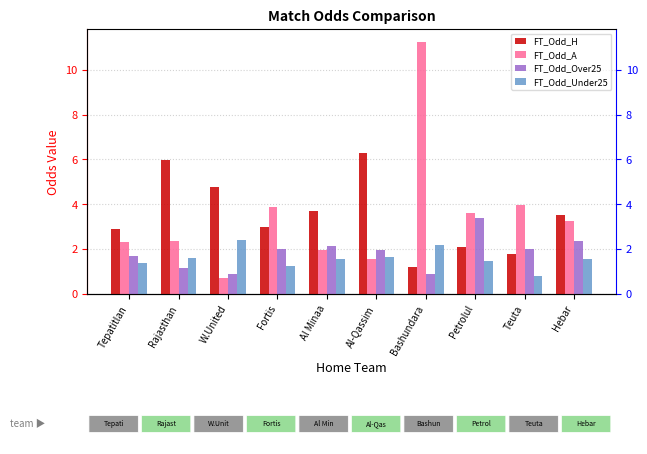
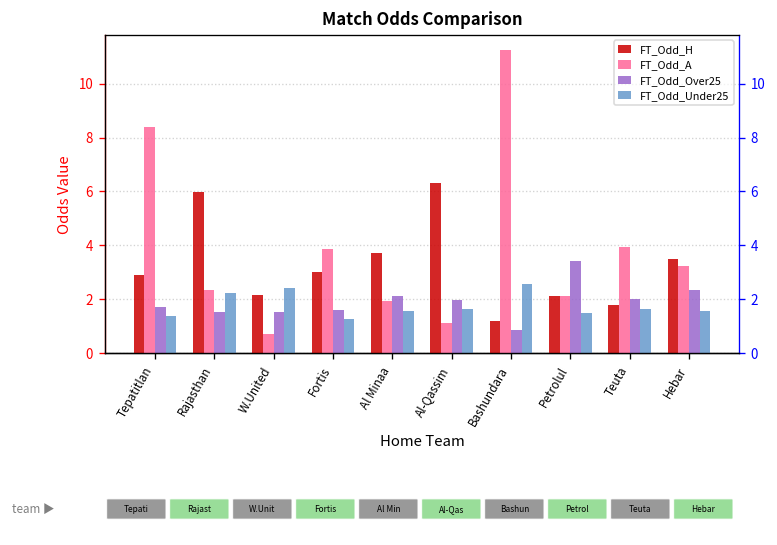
  {
    "FT_Odd_H": {
      "Tepatitlan": 2.9,
      "Rajasthan": 6.0,
-     "W.United": 4.8,
+     "W.United": 2.2,
      "Fortis": 3.0,
      "Al Minaa": 3.7,
      "Al-Qassim": 6.3,
      "Bashundara": 1.2,
      "Petrolul": 2.1,
      "Teuta": 1.8,
      "Hebar": 3.5
    },
    "FT_Odd_A": {
-     "Tepatitlan": 2.3,
+     "Tepatitlan": 8.4,
      "Rajasthan": 2.4,
      "W.United": 0.7,
      "Fortis": 3.9,
      "Al Minaa": 2.0,
-     "Al-Qassim": 1.6,
+     "Al-Qassim": 1.1,
      "Bashundara": 11.3,
-     "Petrolul": 3.6,
+     "Petrolul": 2.1,
      "Teuta": 4.0,
      "Hebar": 3.3
    },
    "FT_Odd_Over25": {
      "Tepatitlan": 1.7,
-     "Rajasthan": 1.2,
-     "W.United": 0.9,
-     "Fortis": 2.0,
+     "Rajasthan": 1.5,
+     "W.United": 1.5,
+     "Fortis": 1.6,
      "Al Minaa": 2.1,
      "Al-Qassim": 2.0,
      "Bashundara": 0.9,
      "Petrolul": 3.4,
      "Teuta": 2.0,
      "Hebar": 2.4
    },
    "FT_Odd_Under25": {
      "Tepatitlan": 1.4,
-     "Rajasthan": 1.6,
+     "Rajasthan": 2.2,
      "W.United": 2.4,
      "Fortis": 1.3,
      "Al Minaa": 1.6,
      "Al-Qassim": 1.7,
-     "Bashundara": 2.2,
+     "Bashundara": 2.6,
      "Petrolul": 1.5,
-     "Teuta": 0.8,
+     "Teuta": 1.7,
      "Hebar": 1.6
    }
  }
